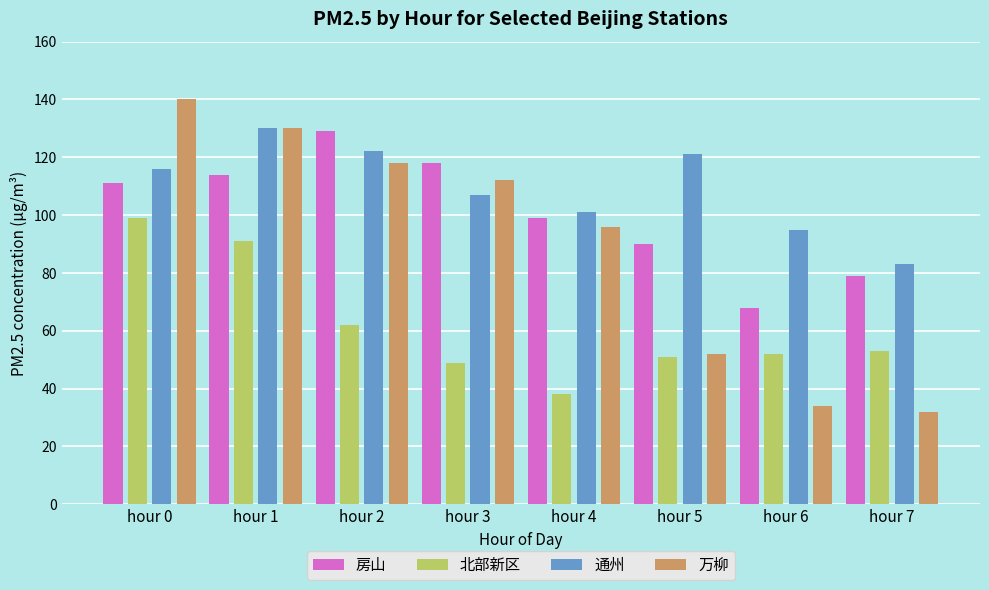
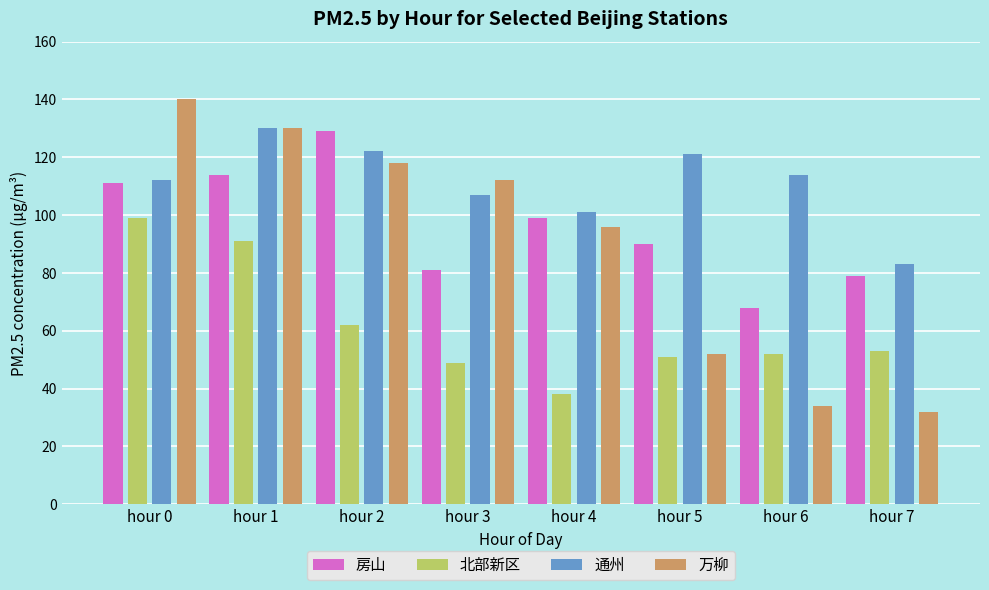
  {
    "房山": {
      "hour 0": 111,
      "hour 1": 114,
      "hour 2": 129,
-     "hour 3": 118,
+     "hour 3": 81,
      "hour 4": 99,
      "hour 5": 90,
      "hour 6": 68,
      "hour 7": 79
    },
    "通州": {
-     "hour 0": 116,
+     "hour 0": 112,
      "hour 1": 130,
      "hour 2": 122,
      "hour 3": 107,
      "hour 4": 101,
      "hour 5": 121,
-     "hour 6": 95,
+     "hour 6": 114,
      "hour 7": 83
    }
  }
